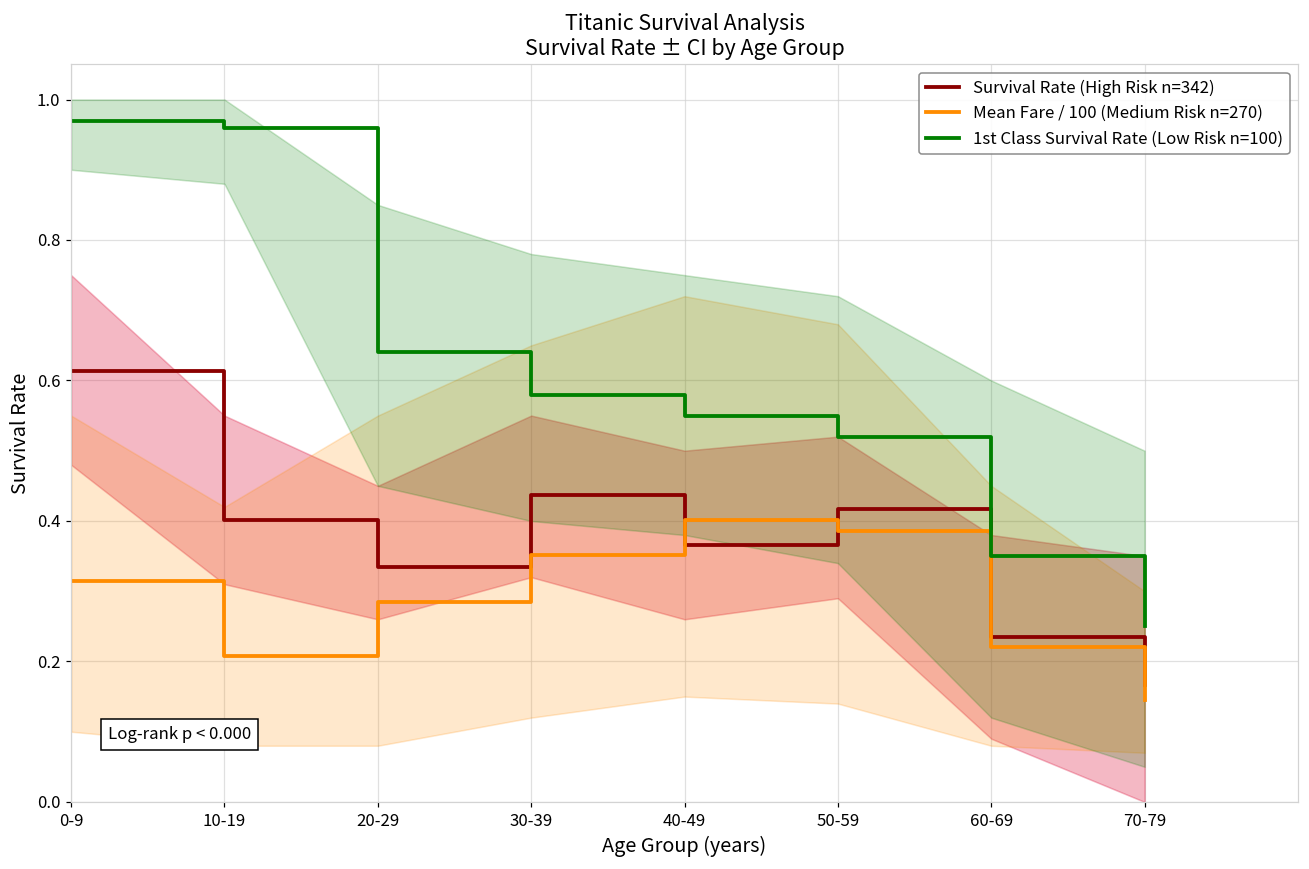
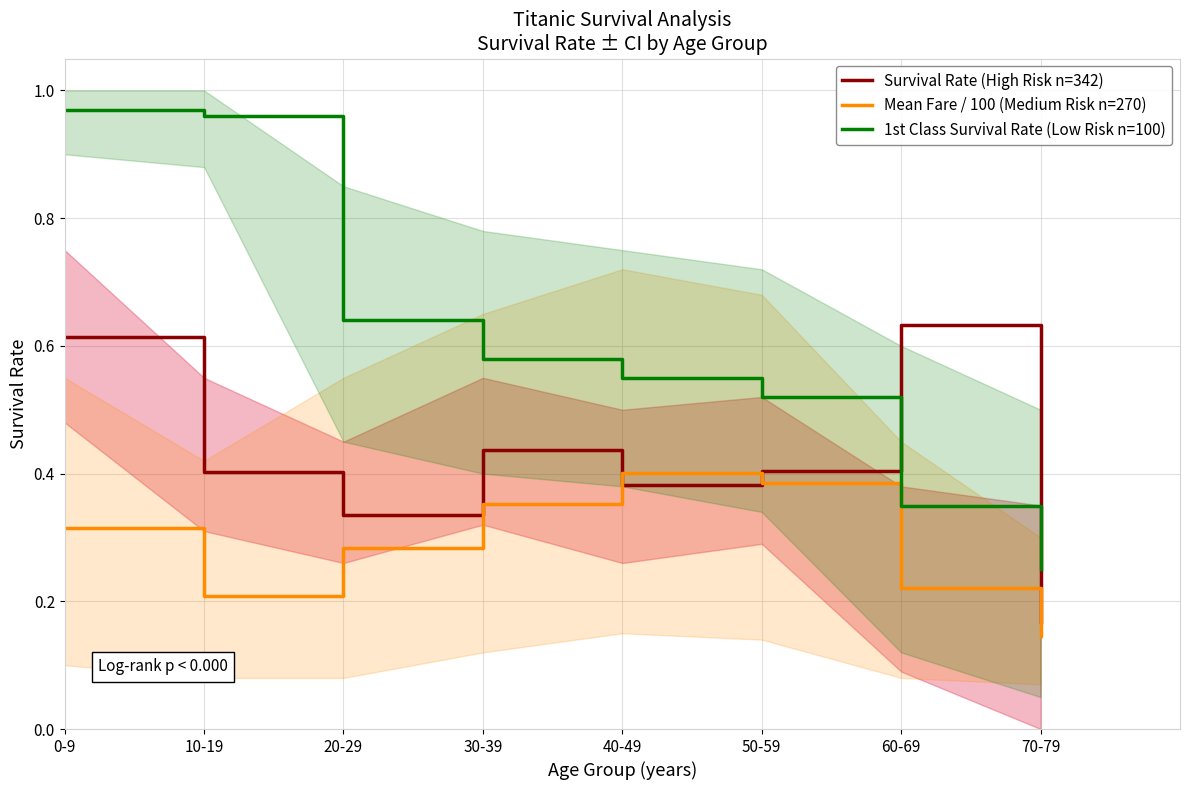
  {
    "Survival Rate (High Risk n=342)": {
      "0-9": 0.61,
      "10-19": 0.40,
      "20-29": 0.34,
      "30-39": 0.44,
-     "40-49": 0.37,
-     "50-59": 0.42,
-     "60-69": 0.24,
+     "40-49": 0.38,
+     "50-59": 0.40,
+     "60-69": 0.63,
      "70-79": 0.17
    }
  }
